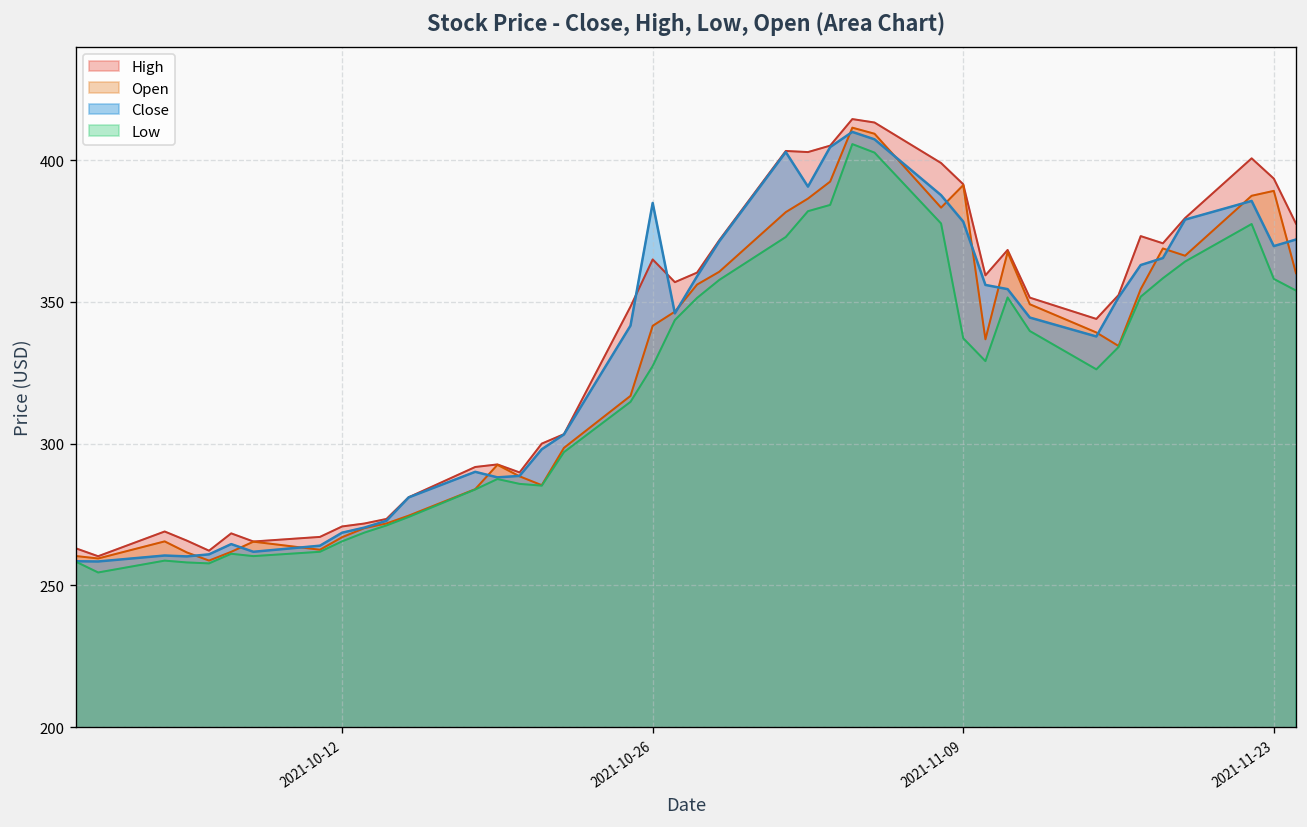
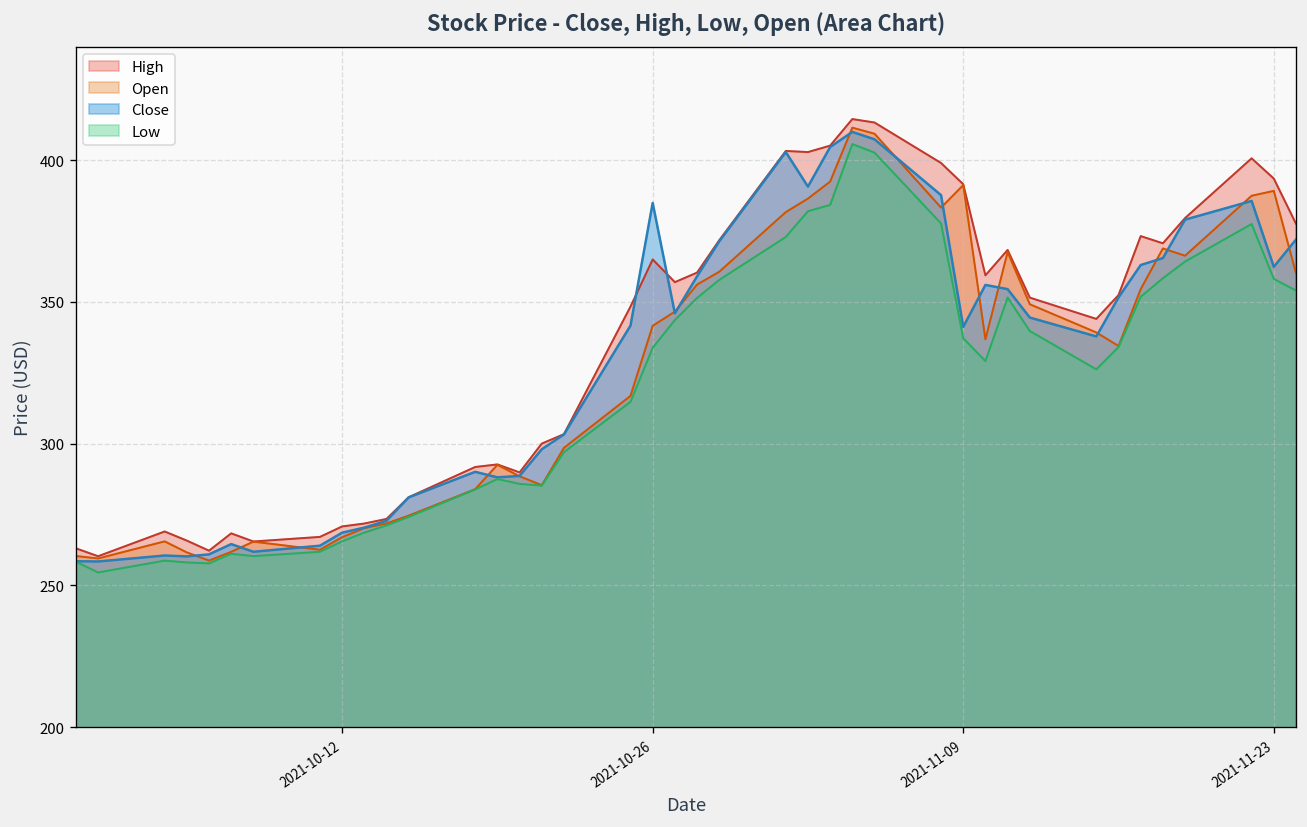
  {
    "Close": {
      "2021-10-12": 269,
      "2021-10-26": 385,
-     "2021-11-09": 378,
-     "2021-11-23": 370
+     "2021-11-09": 341,
+     "2021-11-23": 362
    },
    "Low": {
      "2021-10-12": 266,
-     "2021-10-26": 327,
+     "2021-10-26": 334,
      "2021-11-09": 337,
      "2021-11-23": 358
    }
  }
